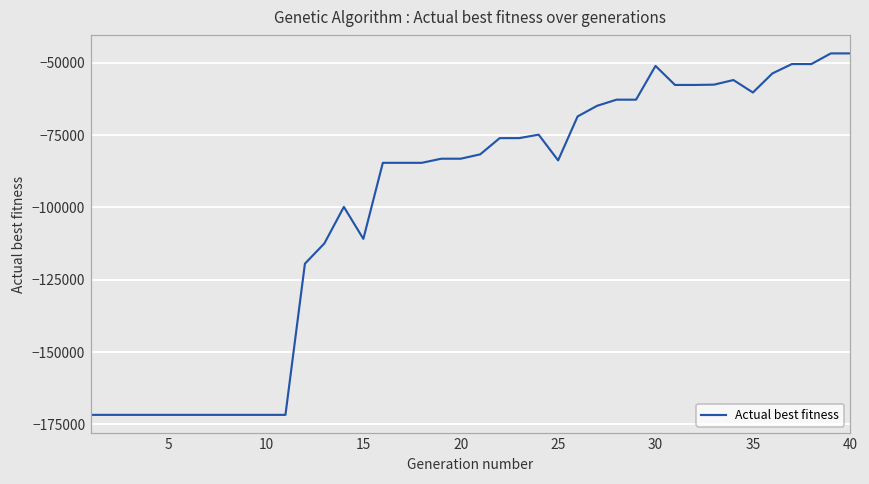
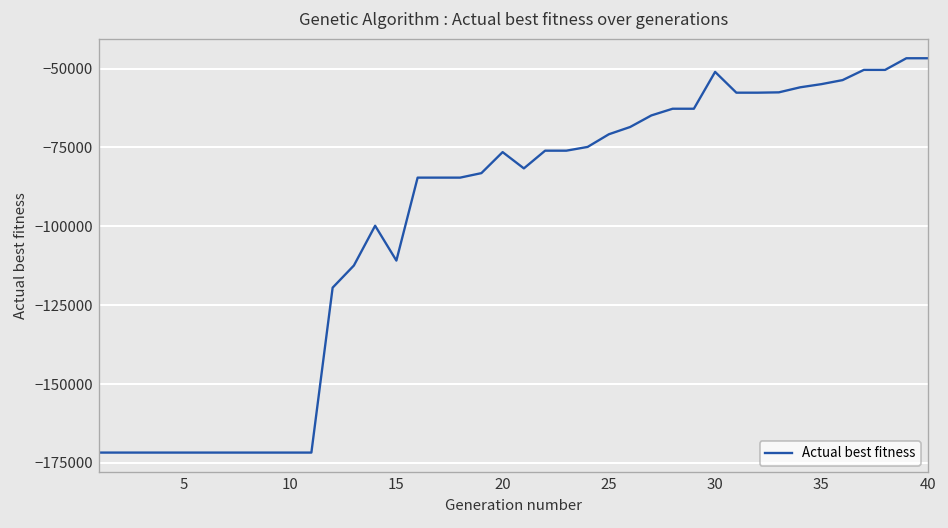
  {
    "5": -172000,
    "10": -172000,
    "15": -111000,
-   "20": -83000,
-   "25": -84000,
+   "20": -76000,
+   "25": -71000,
    "30": -51000,
-   "35": -60000,
+   "35": -55000,
    "40": -47000
  }
